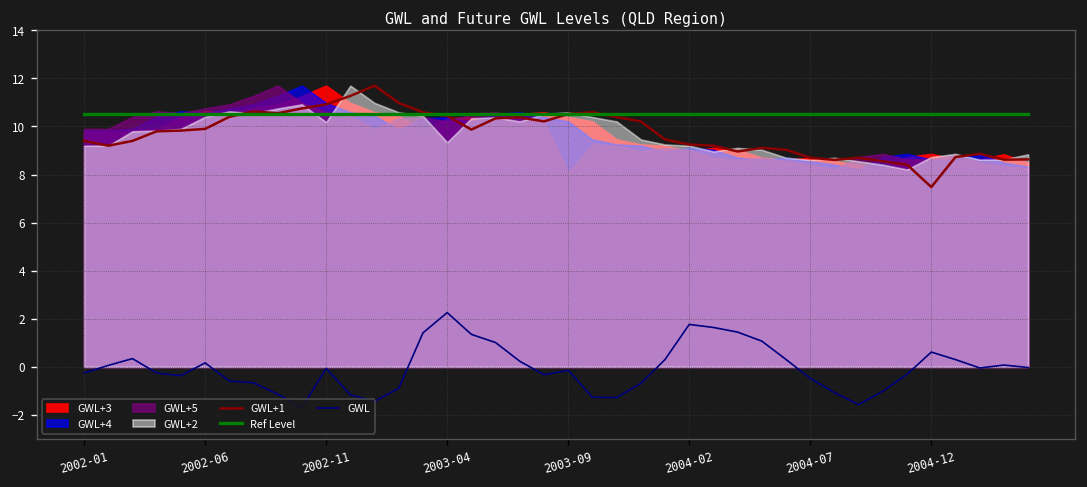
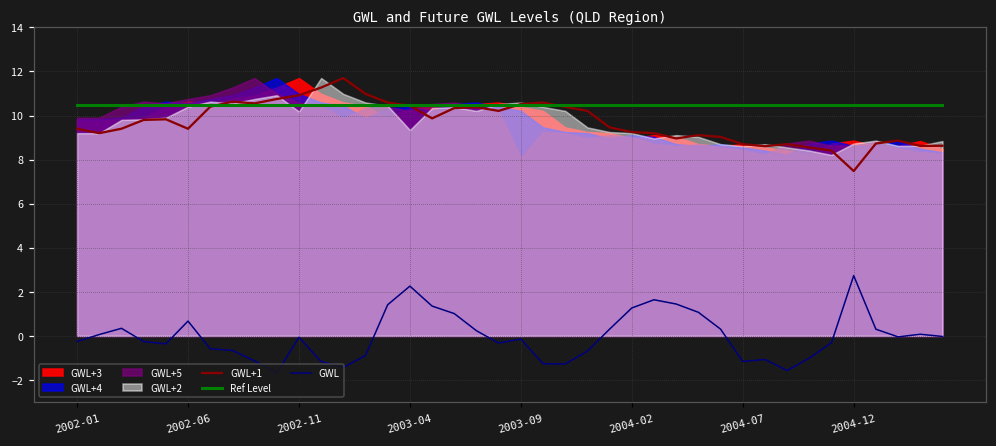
  {
    "GWL+1": {
      "2002-01": 9.4,
-     "2002-06": 9.9,
+     "2002-06": 9.4,
      "2004-12": 7.5
    },
    "GWL+3": {
      "2002-11": 11.7,
      "2004-12": 8.9
    },
    "Ref Level": {
      "2002-01": 10.5,
      "2004-02": 10.5,
      "2004-07": 10.5,
      "2004-12": 10.5
    },
    "GWL+4": {
      "2003-09": 10.2
    },
    "GWL": {
      "2002-01": -0.3,
-     "2002-06": 0.2,
+     "2002-06": 0.7,
      "2002-11": -0.1,
      "2003-04": 2.3,
      "2003-09": -0.1,
-     "2004-02": 1.8,
-     "2004-07": -0.5,
-     "2004-12": 0.6
+     "2004-02": 1.3,
+     "2004-07": -1.2,
+     "2004-12": 2.7
    },
    "GWL+5": {
      "2003-04": 10.2,
      "2003-09": 8.1,
      "2004-07": 8.4
    },
    "GWL+2": {
      "2002-01": 9.2,
      "2002-11": 10.2,
      "2003-04": 9.3
    }
  }
